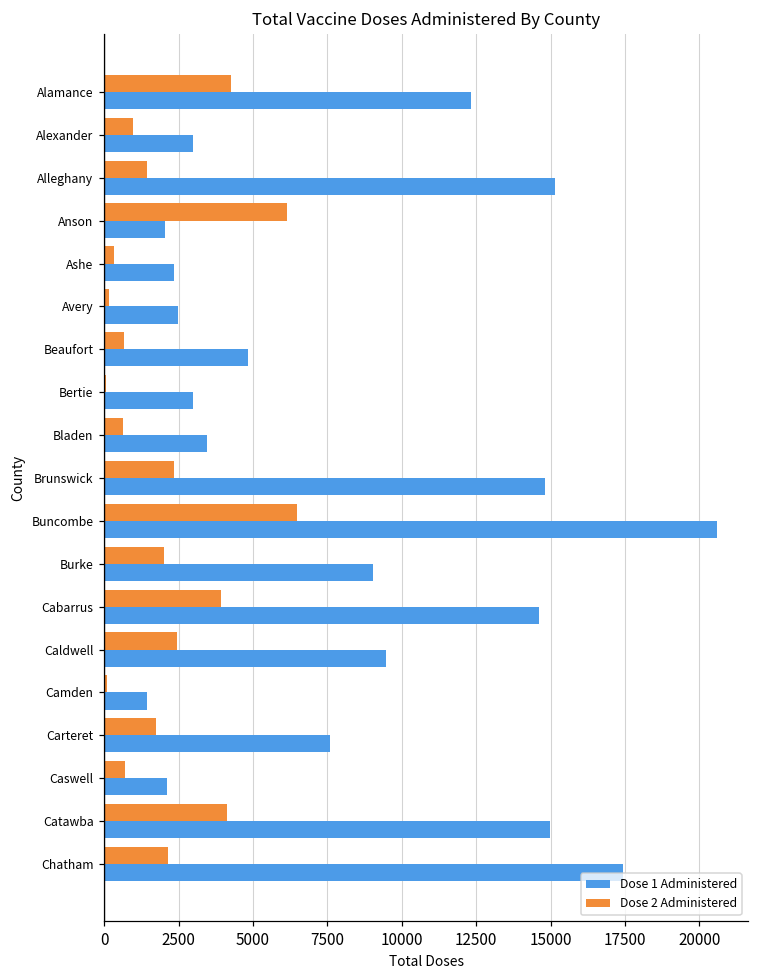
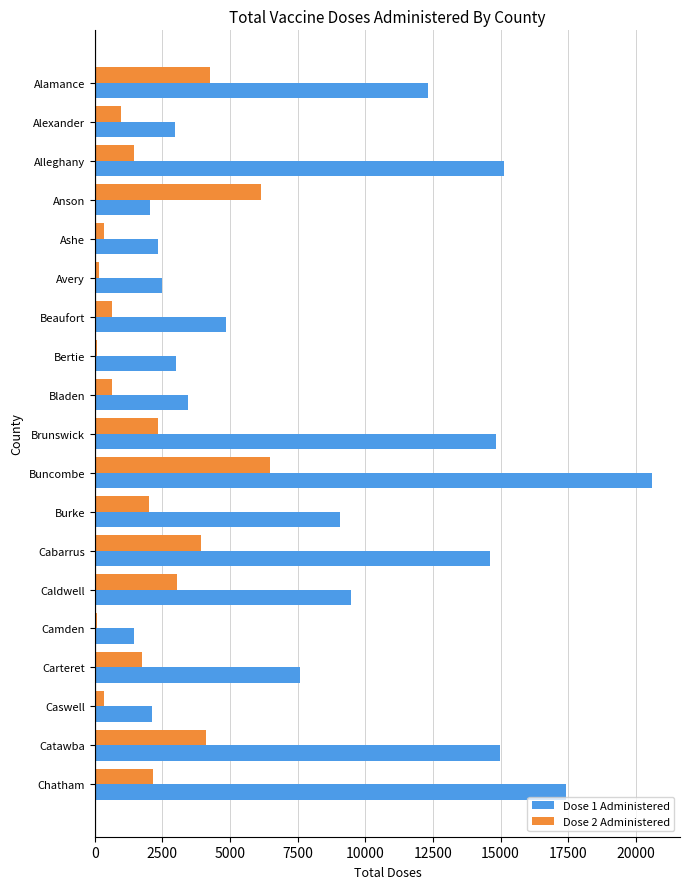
  {
    "Dose 1 Administered": {
      "Alamance": 12300,
      "Alexander": 3000,
      "Alleghany": 15100,
      "Anson": 2000,
      "Ashe": 2400,
      "Avery": 2500,
      "Beaufort": 4800,
      "Bertie": 3000,
      "Bladen": 3500,
      "Brunswick": 14800,
      "Buncombe": 20600,
      "Burke": 9000,
      "Cabarrus": 14600,
      "Caldwell": 9500,
      "Camden": 1500,
      "Carteret": 7600,
      "Caswell": 2100,
      "Catawba": 15000,
      "Chatham": 17400
    },
    "Dose 2 Administered": {
      "Alamance": 4300,
      "Alexander": 1000,
      "Alleghany": 1500,
      "Anson": 6100,
      "Ashe": 300,
      "Avery": 200,
      "Beaufort": 700,
      "Bladen": 600,
      "Brunswick": 2300,
      "Buncombe": 6500,
      "Burke": 2000,
      "Cabarrus": 3900,
-     "Caldwell": 2400,
+     "Caldwell": 3000,
      "Camden": 100,
      "Carteret": 1700,
-     "Caswell": 700,
+     "Caswell": 300,
      "Catawba": 4100,
      "Chatham": 2200
    }
  }
